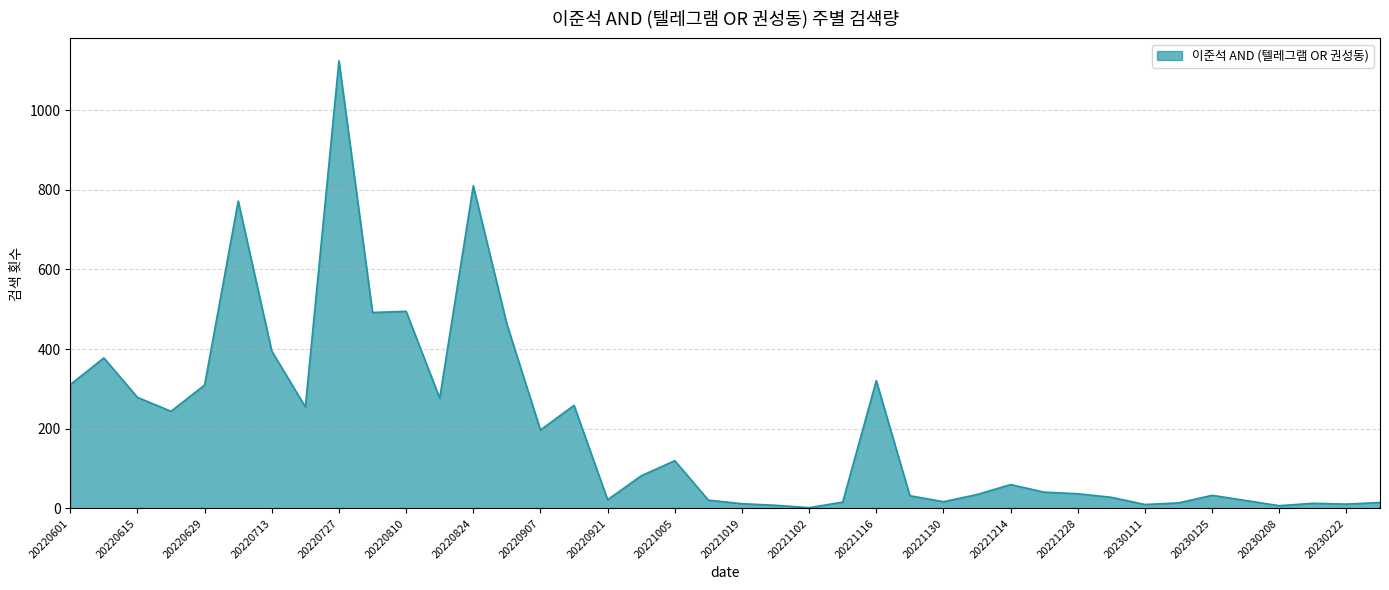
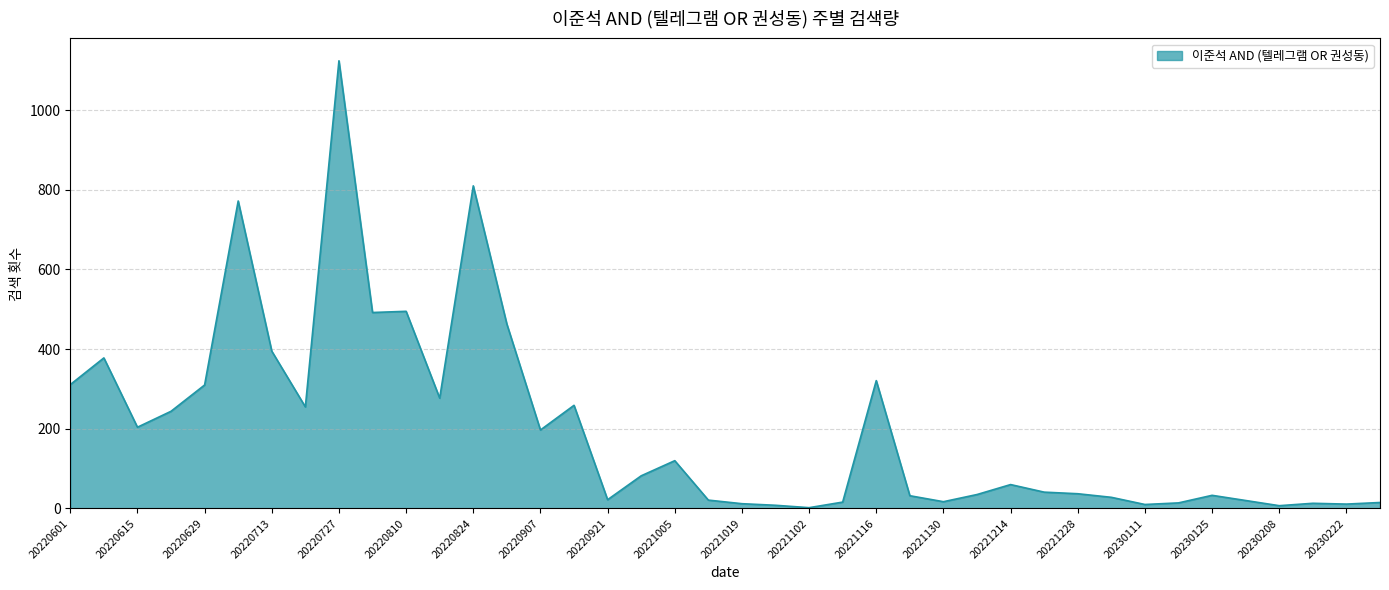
  {
    "20220601": 310,
-   "20220615": 280,
+   "20220615": 200,
    "20220629": 310,
    "20220713": 400,
    "20220727": 1120,
    "20220810": 500,
    "20220824": 810,
    "20220907": 200,
    "20220921": 20,
    "20221005": 120,
    "20221019": 10,
    "20221102": 0,
    "20221116": 320,
    "20221130": 20,
    "20221214": 60,
    "20221228": 40,
    "20230111": 10,
    "20230125": 30,
    "20230208": 10,
    "20230222": 10
  }
